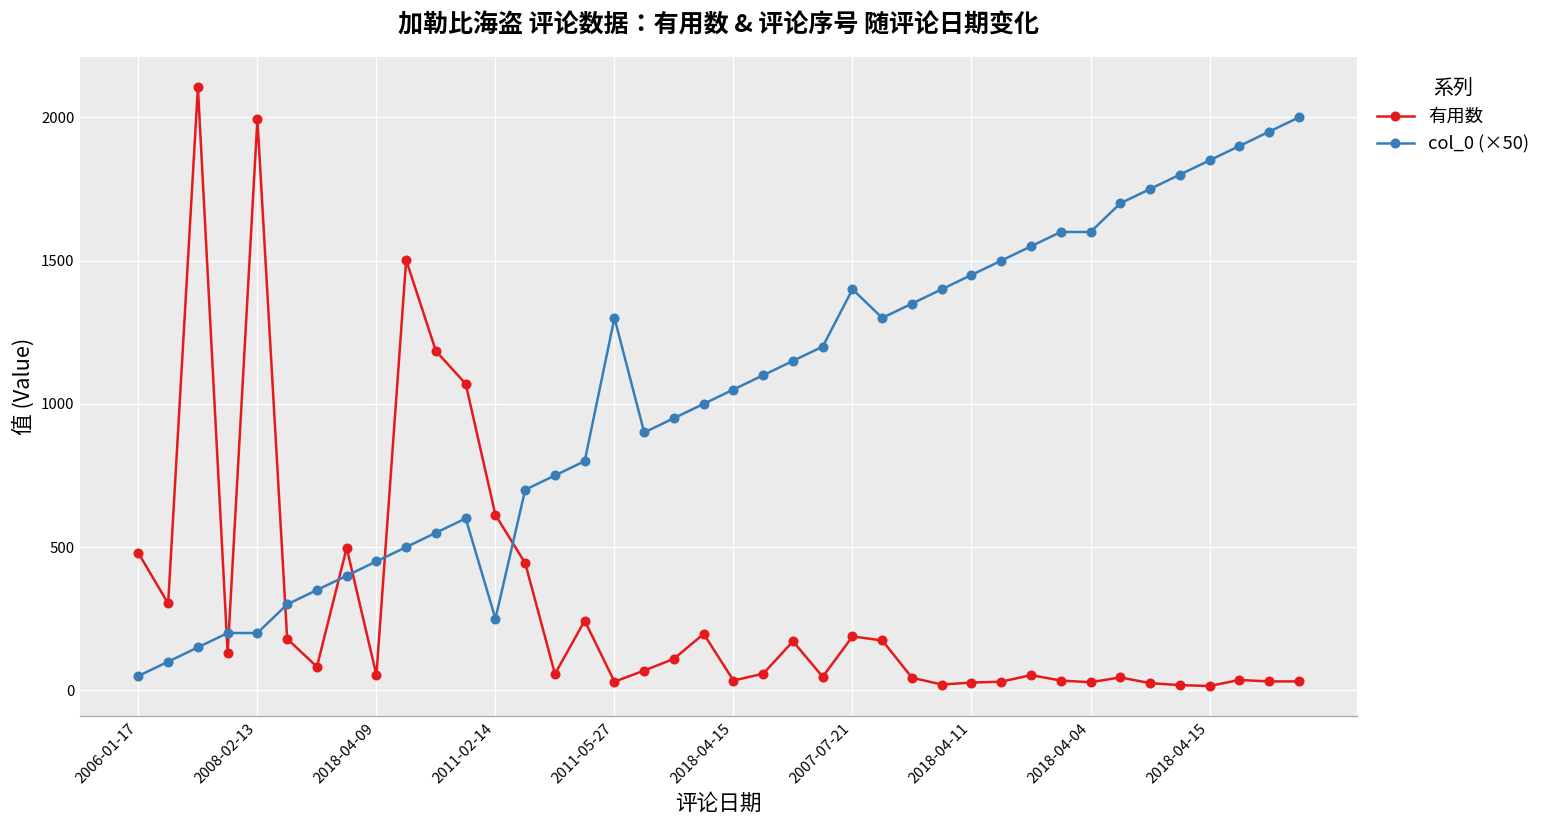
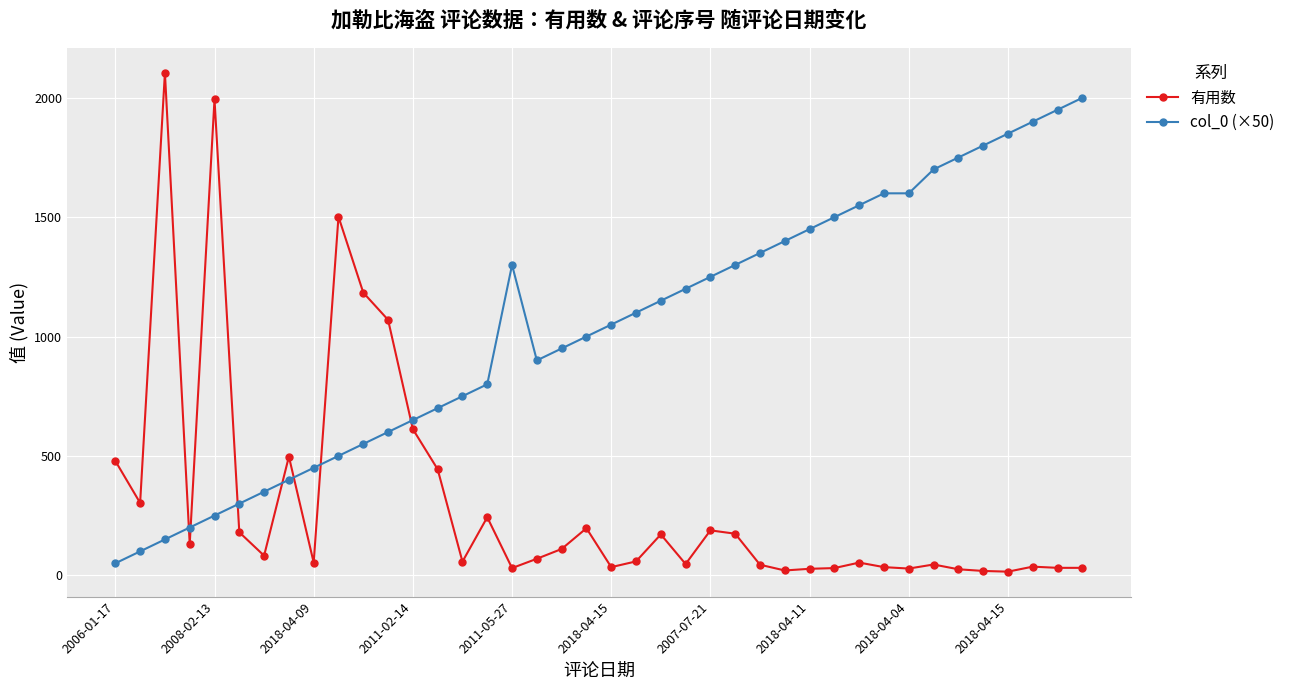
  {
    "有用数": {
      "2006-01-17": 480,
      "2008-02-13": 1990,
      "2011-02-14": 610,
      "2011-05-27": 30,
      "2007-07-21": 190,
      "2018-04-04": 30
    },
    "col_0 (×50)": {
      "2006-01-17": 50,
-     "2008-02-13": 200,
-     "2011-02-14": 250,
+     "2008-02-13": 250,
+     "2011-02-14": 650,
      "2011-05-27": 1300,
-     "2007-07-21": 1400,
+     "2007-07-21": 1250,
      "2018-04-04": 1600
    }
  }
